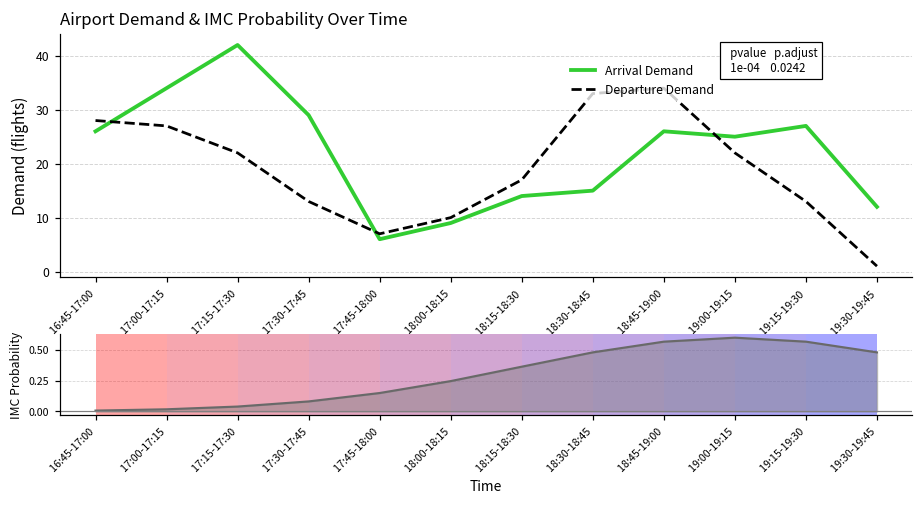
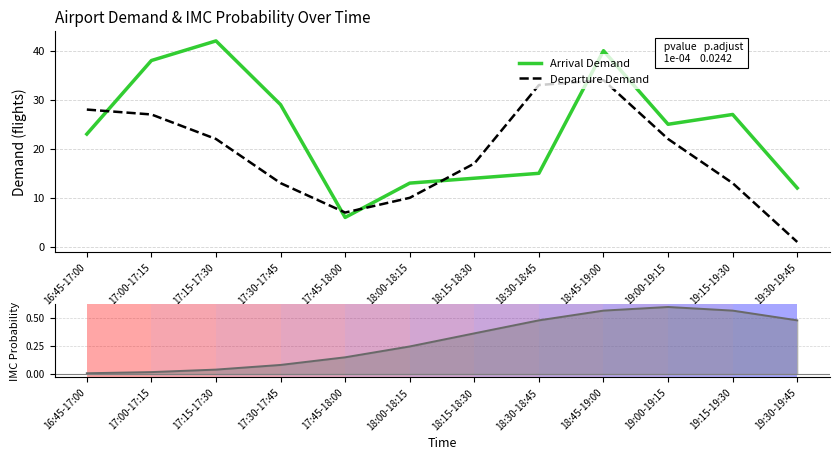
  {
    "Airport Demand & IMC Probability Over Time": {
      "Arrival Demand": {
-       "16:45-17:00": 26,
-       "17:00-17:15": 34,
+       "16:45-17:00": 23,
+       "17:00-17:15": 38,
        "17:15-17:30": 42,
        "17:30-17:45": 29,
        "17:45-18:00": 6,
-       "18:00-18:15": 9,
+       "18:00-18:15": 13,
        "18:15-18:30": 14,
        "18:30-18:45": 15,
-       "18:45-19:00": 26,
+       "18:45-19:00": 40,
        "19:00-19:15": 25,
        "19:15-19:30": 27,
        "19:30-19:45": 12
      },
      "Departure Demand": {
        "16:45-17:00": 28,
        "17:00-17:15": 27,
        "17:15-17:30": 22,
        "17:30-17:45": 13,
        "17:45-18:00": 7,
        "18:00-18:15": 10,
        "18:15-18:30": 17,
        "19:00-19:15": 22,
        "19:15-19:30": 13,
        "19:30-19:45": 1
      }
    }
  }
